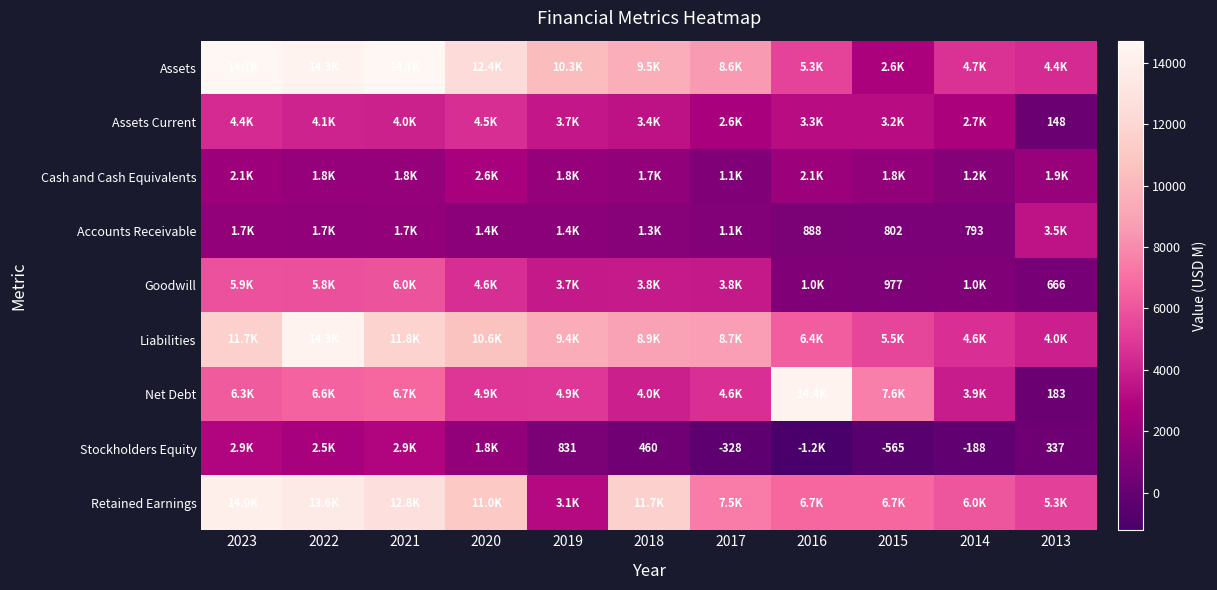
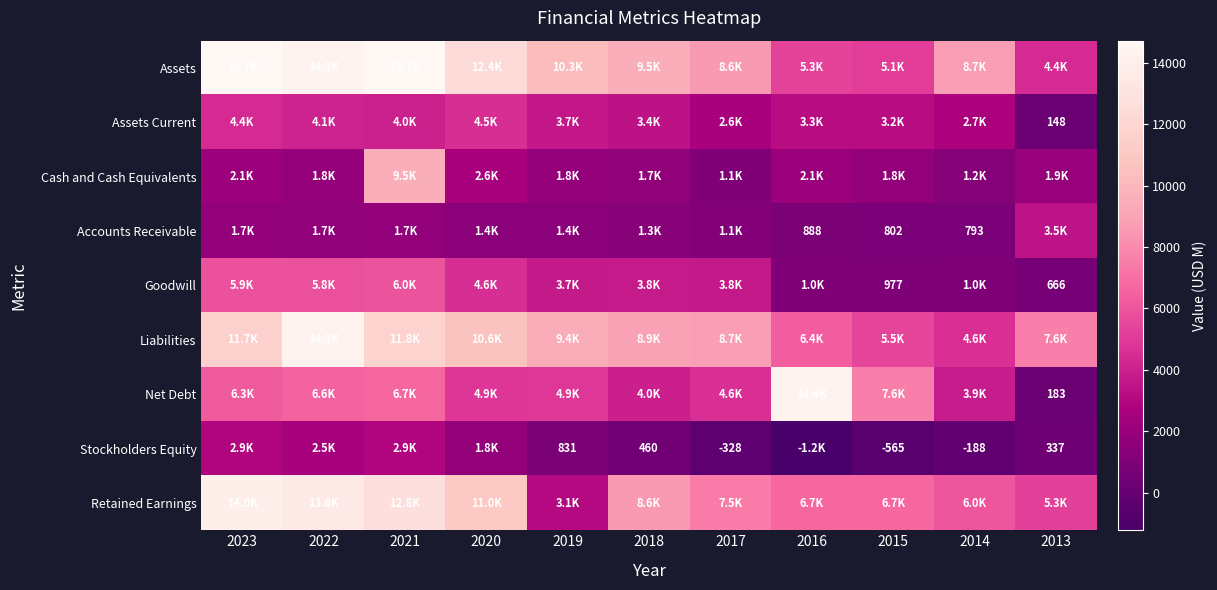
  {
    "Assets": {
      "2019": "10.3K",
      "2018": "9.5K",
      "2017": "8.6K",
      "2016": "5.3K",
-     "2015": "2.6K",
-     "2014": "4.7K",
+     "2015": "5.1K",
+     "2014": "8.7K",
      "2013": "4.4K"
    },
    "Assets Current": {
      "2023": "4.4K",
      "2022": "4.1K",
      "2021": "4.0K",
      "2020": "4.5K",
      "2019": "3.7K",
      "2018": "3.4K",
      "2017": "2.6K",
      "2016": "3.3K",
      "2015": "3.2K",
      "2014": "2.7K",
      "2013": "148"
    },
    "Cash and Cash Equivalents": {
      "2023": "2.1K",
      "2022": "1.8K",
-     "2021": "1.8K",
+     "2021": "9.5K",
      "2020": "2.6K",
      "2019": "1.8K",
      "2018": "1.7K",
      "2017": "1.1K",
      "2016": "2.1K",
      "2015": "1.8K",
      "2014": "1.2K",
      "2013": "1.9K"
    },
    "Accounts Receivable": {
      "2023": "1.7K",
      "2022": "1.7K",
      "2021": "1.7K",
      "2020": "1.4K",
      "2019": "1.4K",
      "2018": "1.3K",
      "2017": "1.1K",
      "2016": "888",
      "2015": "802",
      "2014": "793",
      "2013": "3.5K"
    },
    "Goodwill": {
      "2023": "5.9K",
      "2022": "5.8K",
      "2021": "6.0K",
      "2020": "4.6K",
      "2019": "3.7K",
      "2018": "3.8K",
      "2017": "3.8K",
      "2016": "1.0K",
      "2015": "977",
      "2014": "1.0K",
      "2013": "666"
    },
    "Liabilities": {
      "2023": "11.7K",
      "2021": "11.8K",
      "2020": "10.6K",
      "2019": "9.4K",
      "2018": "8.9K",
      "2017": "8.7K",
      "2016": "6.4K",
      "2015": "5.5K",
      "2014": "4.6K",
-     "2013": "4.0K"
+     "2013": "7.6K"
    },
    "Net Debt": {
      "2023": "6.3K",
      "2022": "6.6K",
      "2021": "6.7K",
      "2020": "4.9K",
      "2019": "4.9K",
      "2018": "4.0K",
      "2017": "4.6K",
      "2015": "7.6K",
      "2014": "3.9K",
      "2013": "183"
    },
    "Stockholders Equity": {
      "2023": "2.9K",
      "2022": "2.5K",
      "2021": "2.9K",
      "2020": "1.8K",
      "2019": "831",
      "2018": "460",
      "2017": "-328",
      "2016": "-1.2K",
      "2015": "-565",
      "2014": "-188",
      "2013": "337"
    },
    "Retained Earnings": {
      "2020": "11.0K",
      "2019": "3.1K",
-     "2018": "11.7K",
+     "2018": "8.6K",
      "2017": "7.5K",
      "2016": "6.7K",
      "2015": "6.7K",
      "2014": "6.0K",
      "2013": "5.3K"
    }
  }
